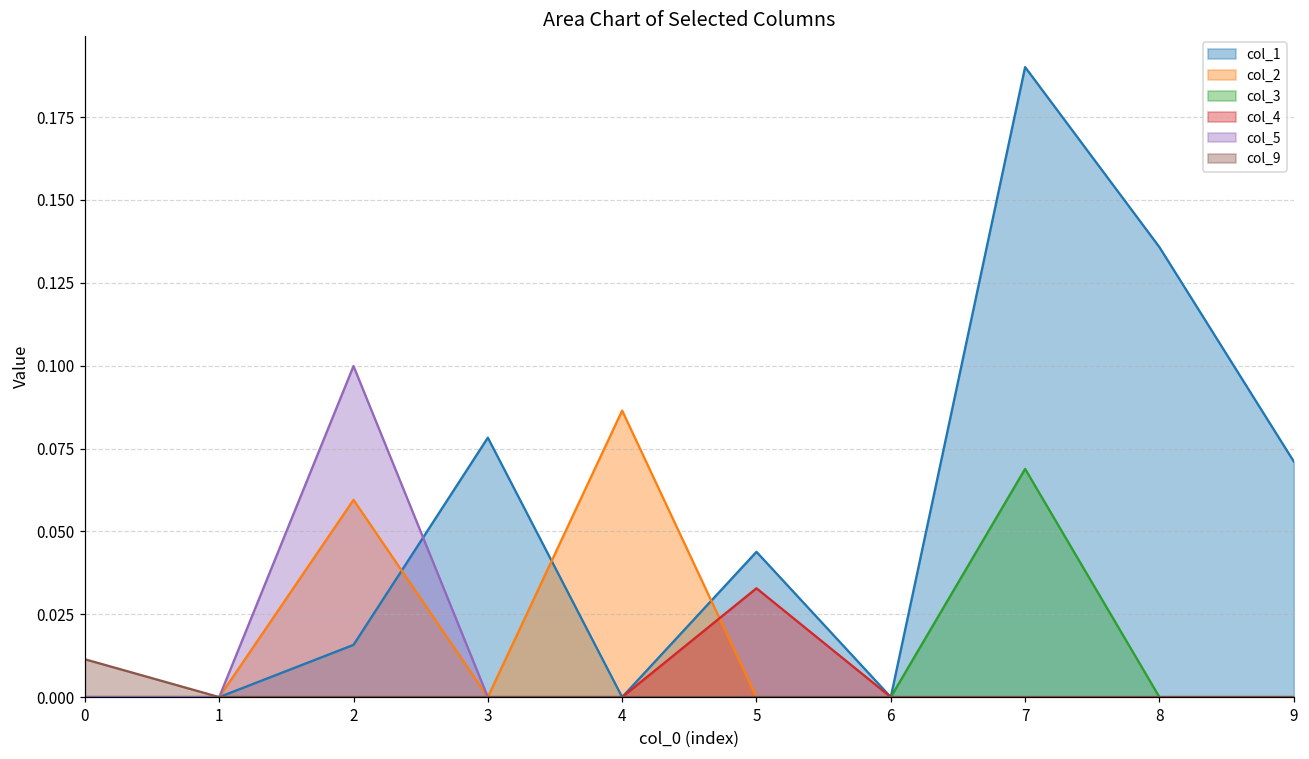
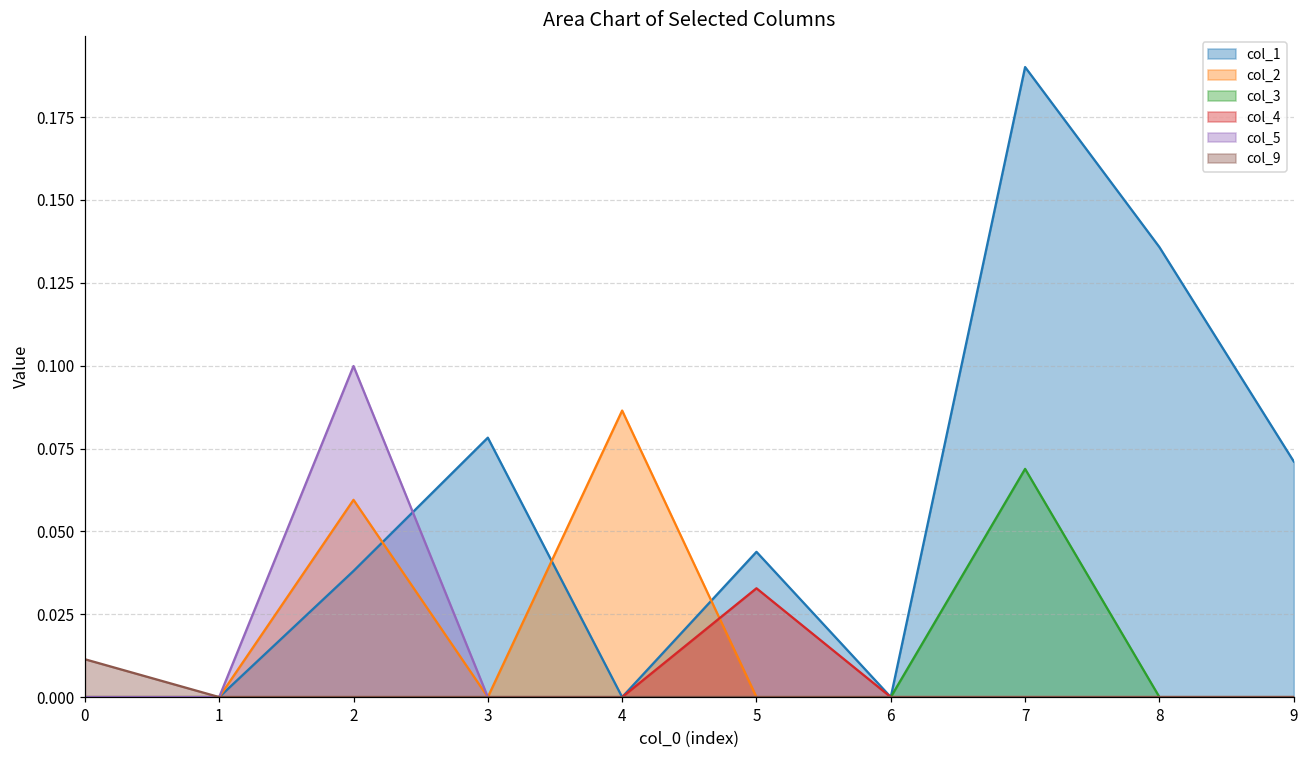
  {
    "col_1": {
-     "2": 0.016,
+     "2": 0.038,
      "3": 0.078,
      "5": 0.044,
      "7": 0.190,
      "8": 0.136,
      "9": 0.071
    },
    "col_3": {
      "7": 0.069
    },
    "col_5": {
      "2": 0.100
    }
  }
